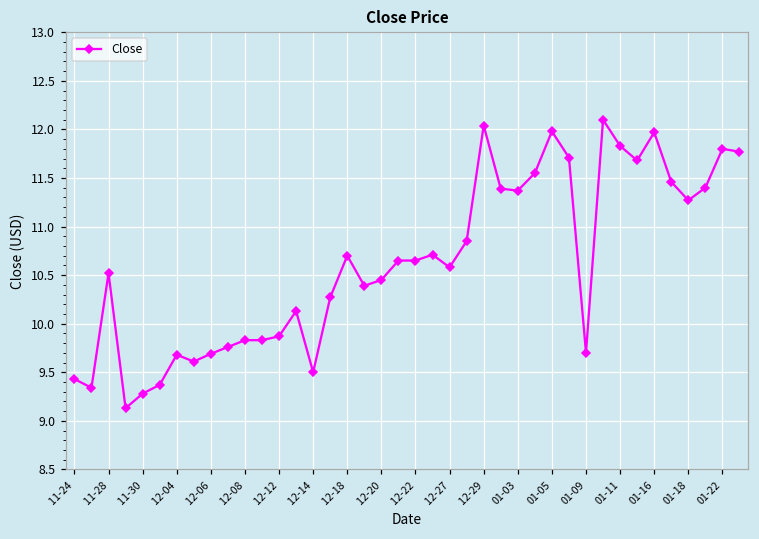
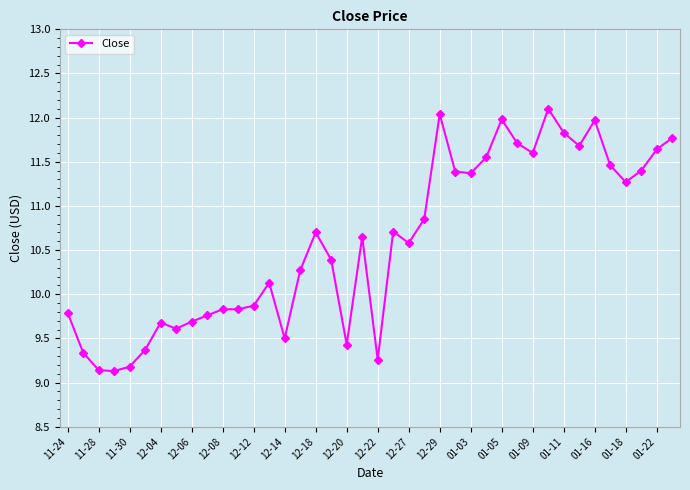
  {
-   "11-24": 9.4,
-   "11-28": 10.5,
-   "11-30": 9.3,
+   "11-24": 9.8,
+   "11-28": 9.1,
+   "11-30": 9.2,
    "12-04": 9.7,
    "12-06": 9.7,
    "12-08": 9.8,
    "12-12": 9.9,
    "12-14": 9.5,
    "12-18": 10.7,
-   "12-20": 10.5,
-   "12-22": 10.7,
+   "12-20": 9.4,
+   "12-22": 9.3,
    "12-27": 10.6,
    "12-29": 12.0,
    "01-03": 11.4,
    "01-05": 12.0,
-   "01-09": 9.7,
+   "01-09": 11.6,
    "01-11": 11.8,
    "01-16": 12.0,
    "01-18": 11.3,
-   "01-22": 11.8
+   "01-22": 11.6
  }
